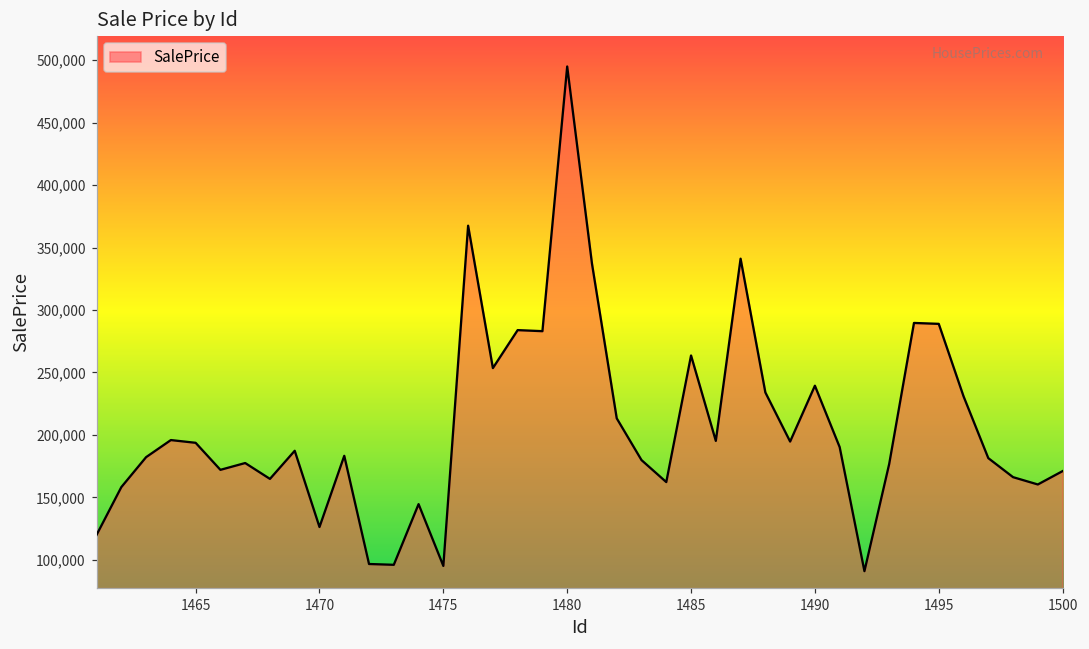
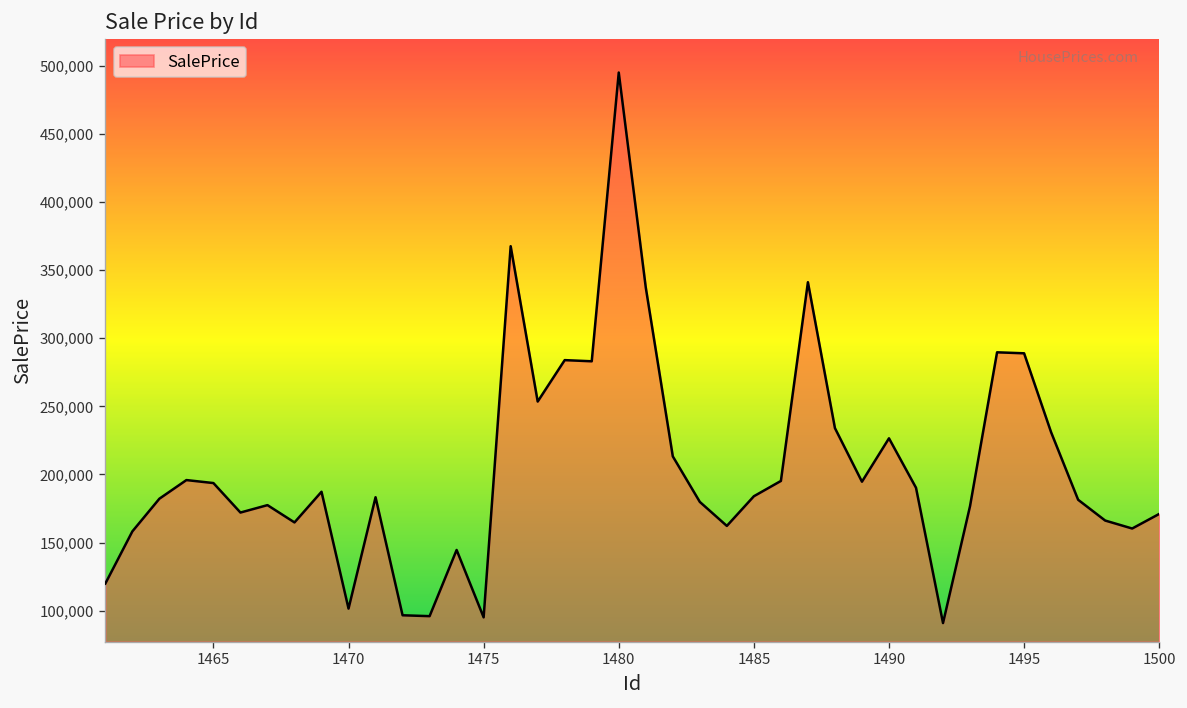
  {
    "1465": "194,000",
-   "1470": "126,000",
+   "1470": "102,000",
    "1475": "95,000",
    "1480": "495,000",
-   "1485": "264,000",
-   "1490": "239,000",
+   "1485": "184,000",
+   "1490": "227,000",
    "1495": "289,000",
    "1500": "171,000"
  }
